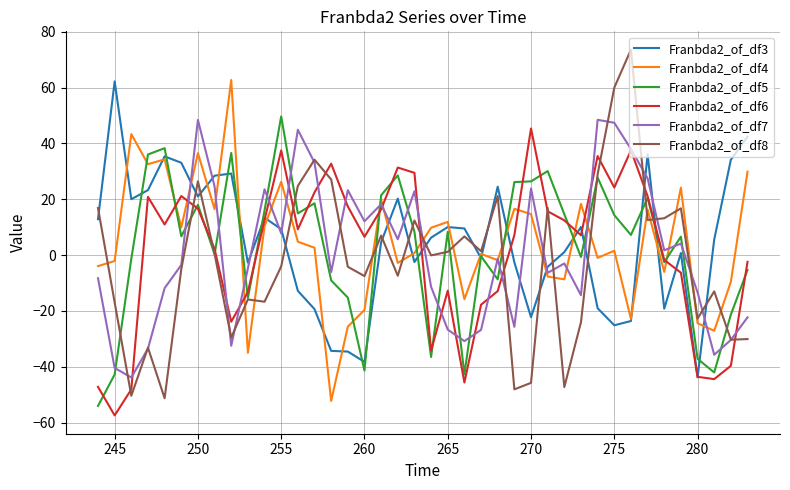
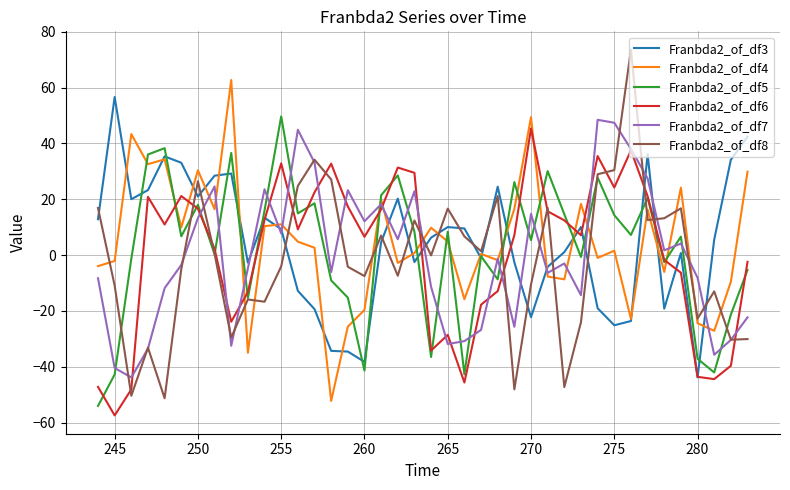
  {
    "Franbda2_of_df3": {
-     "245": 62,
+     "245": 57,
      "250": 21,
      "255": 9,
      "260": -38,
      "265": 10,
      "270": -22,
      "275": -25
    },
    "Franbda2_of_df4": {
      "245": -2,
-     "250": 37,
-     "255": 26,
+     "250": 30,
+     "255": 11,
      "260": -20,
-     "265": 12,
-     "270": 15,
+     "265": 5,
+     "270": 49,
      "275": 2,
      "280": -24
    },
    "Franbda2_of_df5": {
      "245": -43,
      "250": 18,
      "255": 50,
      "260": -41,
      "265": 8,
-     "270": 26,
+     "270": 5,
      "275": 14,
      "280": -37
    },
    "Franbda2_of_df6": {
      "245": -57,
      "250": 17,
-     "255": 38,
+     "255": 33,
      "260": 7,
-     "265": -13,
+     "265": -29,
      "270": 45,
      "275": 24
    },
    "Franbda2_of_df7": {
      "245": -40,
-     "250": 48,
+     "250": 13,
      "255": 8,
      "260": 12,
-     "265": -27,
-     "270": 24,
+     "265": -32,
+     "270": 15,
      "275": 47,
-     "280": -13
+     "280": -8
    },
    "Franbda2_of_df8": {
-     "245": -17,
+     "245": -11,
      "250": 26,
      "255": -4,
      "260": -8,
-     "265": 1,
-     "270": -46,
-     "275": 60,
+     "265": 17,
+     "270": -10,
+     "275": 30,
      "280": -23
    }
  }
